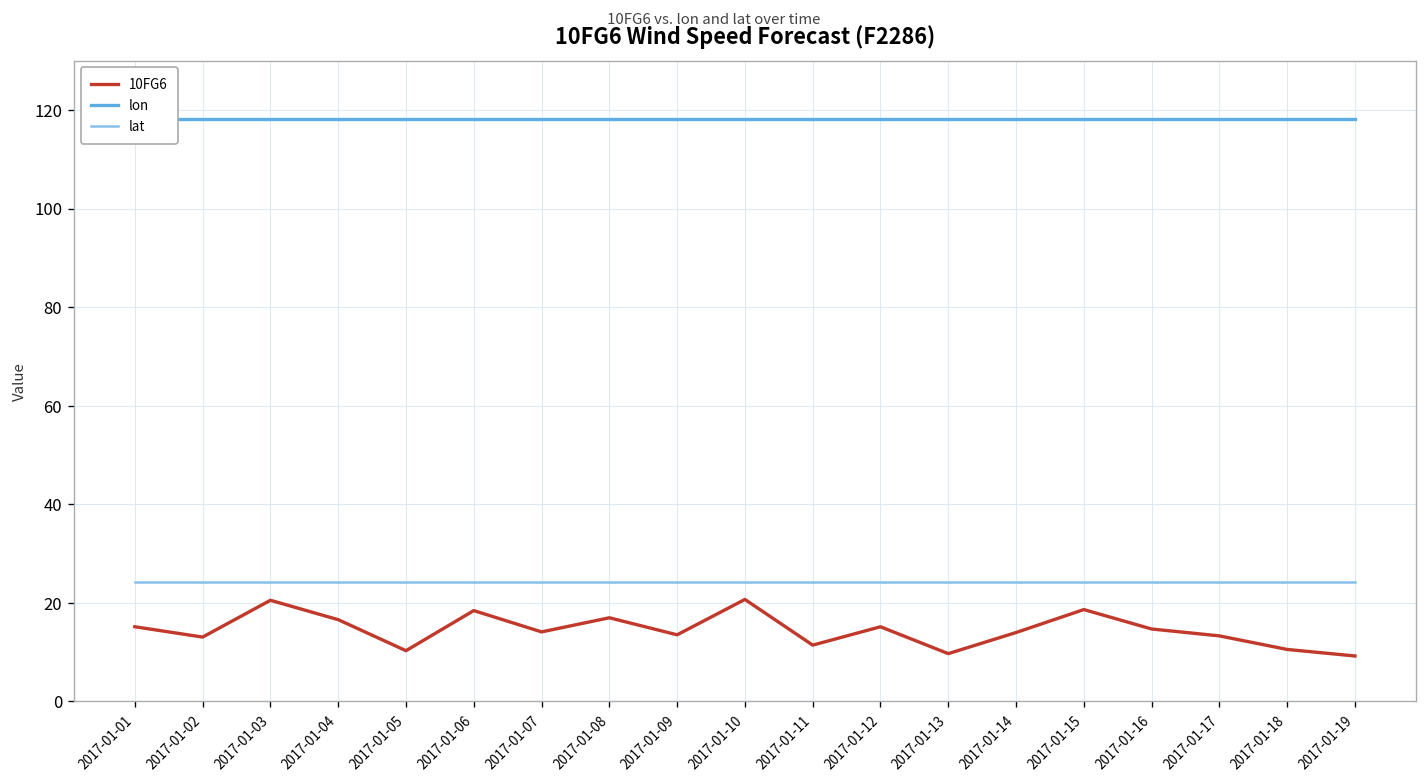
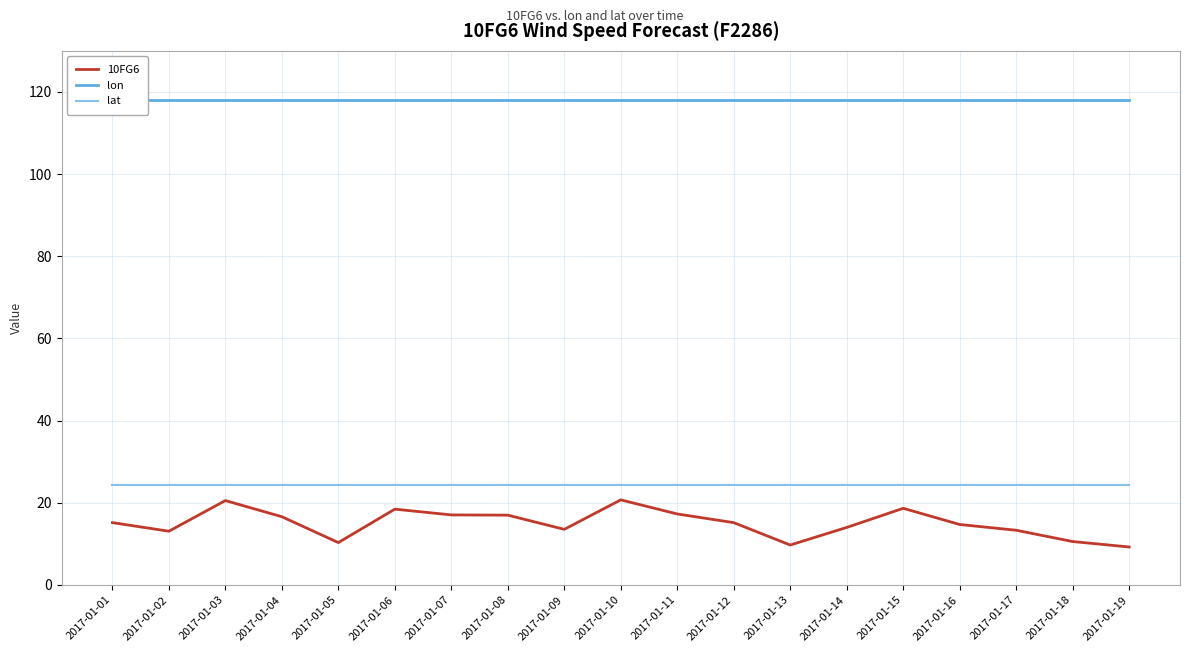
  {
    "10FG6": {
      "2017-01-01": 15,
      "2017-01-02": 13,
      "2017-01-03": 21,
      "2017-01-04": 17,
      "2017-01-05": 10,
      "2017-01-06": 18,
-     "2017-01-07": 14,
+     "2017-01-07": 17,
      "2017-01-08": 17,
      "2017-01-09": 14,
      "2017-01-10": 21,
-     "2017-01-11": 11,
+     "2017-01-11": 17,
      "2017-01-12": 15,
      "2017-01-13": 10,
      "2017-01-14": 14,
      "2017-01-15": 19,
      "2017-01-16": 15,
      "2017-01-17": 13,
      "2017-01-18": 11,
      "2017-01-19": 9
    }
  }
